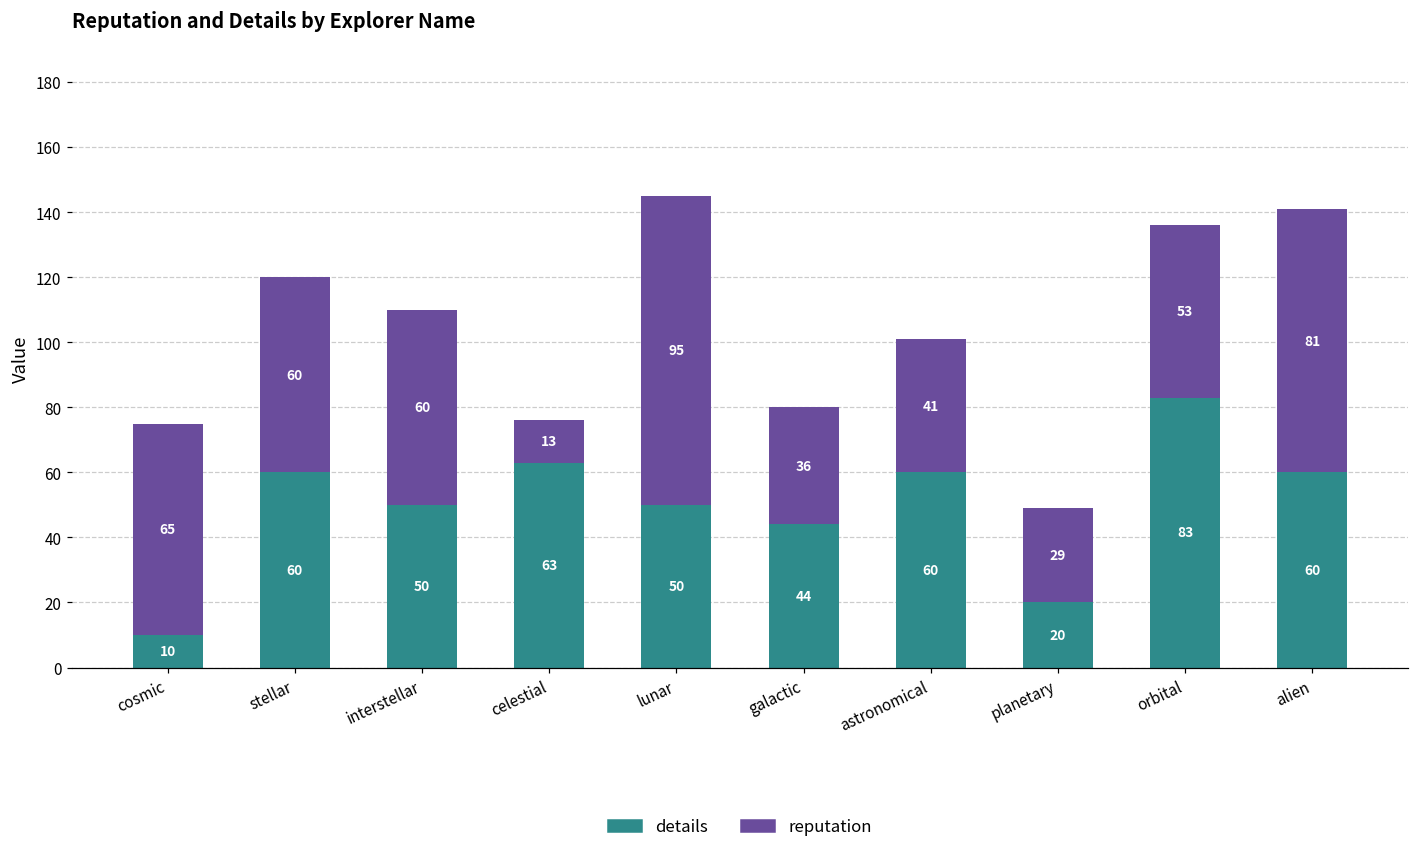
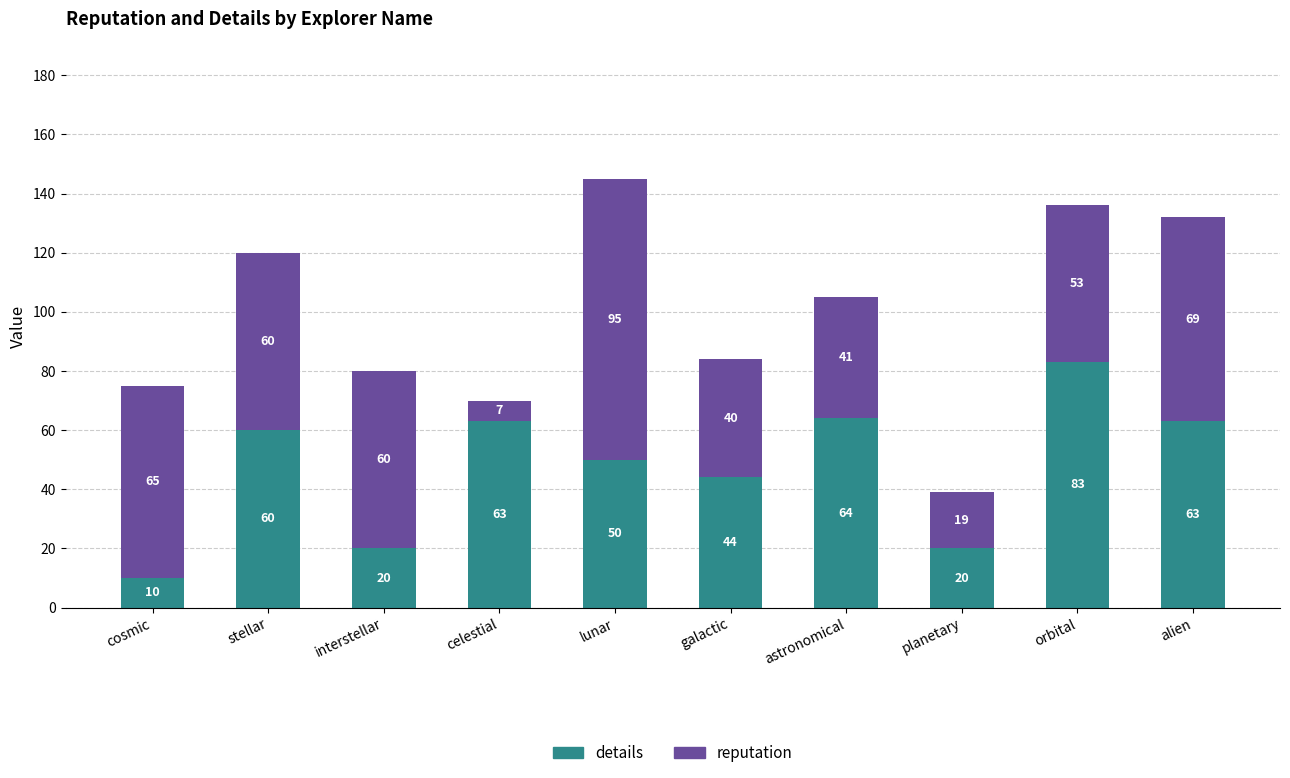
  {
    "details": {
      "cosmic": 10,
      "stellar": 60,
-     "interstellar": 50,
+     "interstellar": 20,
      "celestial": 63,
      "lunar": 50,
      "galactic": 44,
-     "astronomical": 60,
+     "astronomical": 64,
      "planetary": 20,
      "orbital": 83,
-     "alien": 60
+     "alien": 63
    },
    "reputation": {
      "cosmic": 65,
      "stellar": 60,
      "interstellar": 60,
-     "celestial": 13,
+     "celestial": 7,
      "lunar": 95,
-     "galactic": 36,
+     "galactic": 40,
      "astronomical": 41,
-     "planetary": 29,
+     "planetary": 19,
      "orbital": 53,
-     "alien": 81
+     "alien": 69
    }
  }
